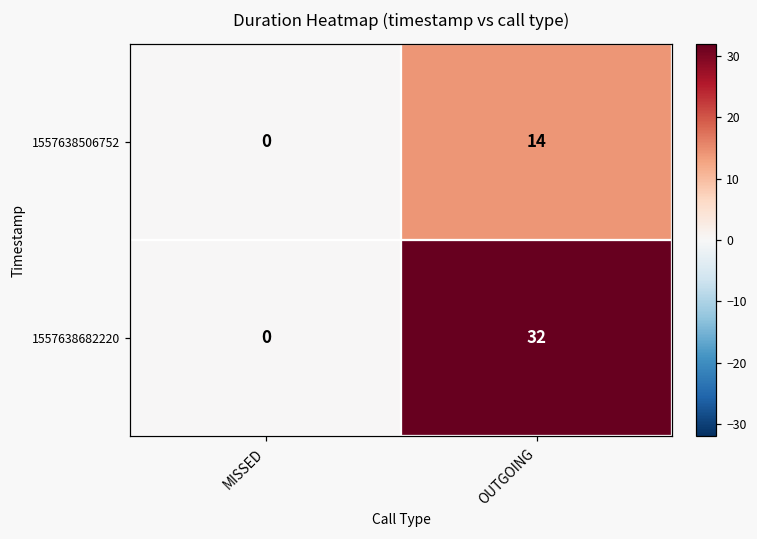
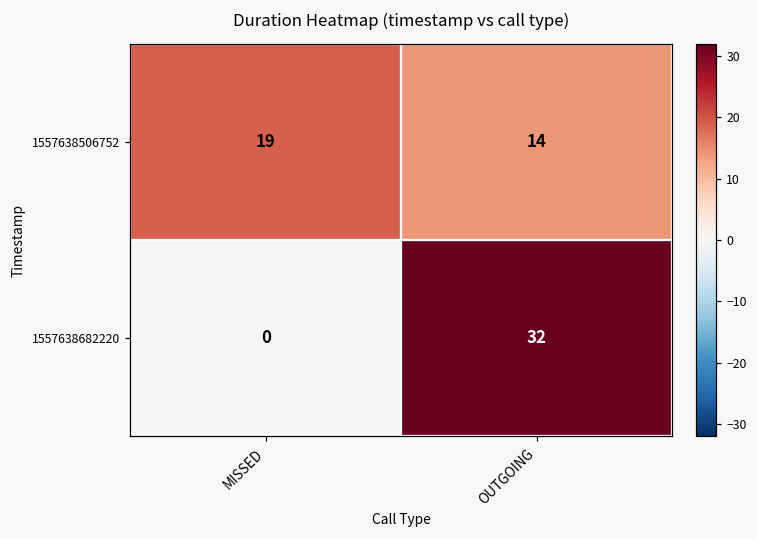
  {
    "1557638506752": {
-     "MISSED": 0,
+     "MISSED": 19,
      "OUTGOING": 14
    },
    "1557638682220": {
      "MISSED": 0,
      "OUTGOING": 32
    }
  }
